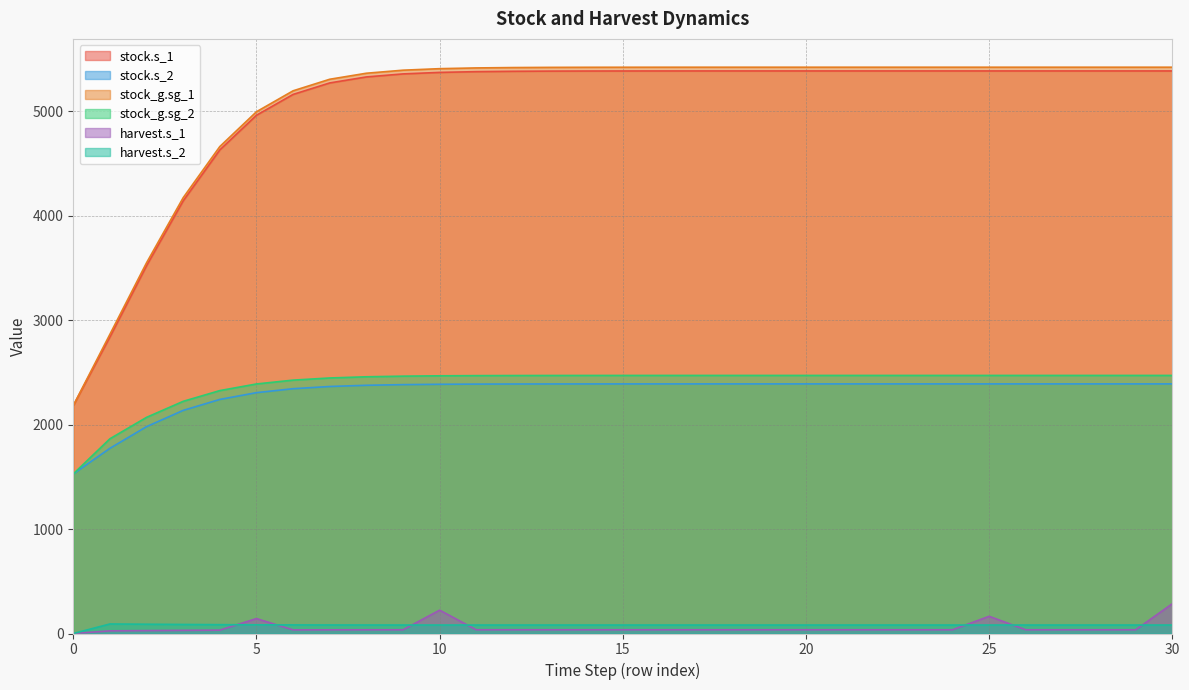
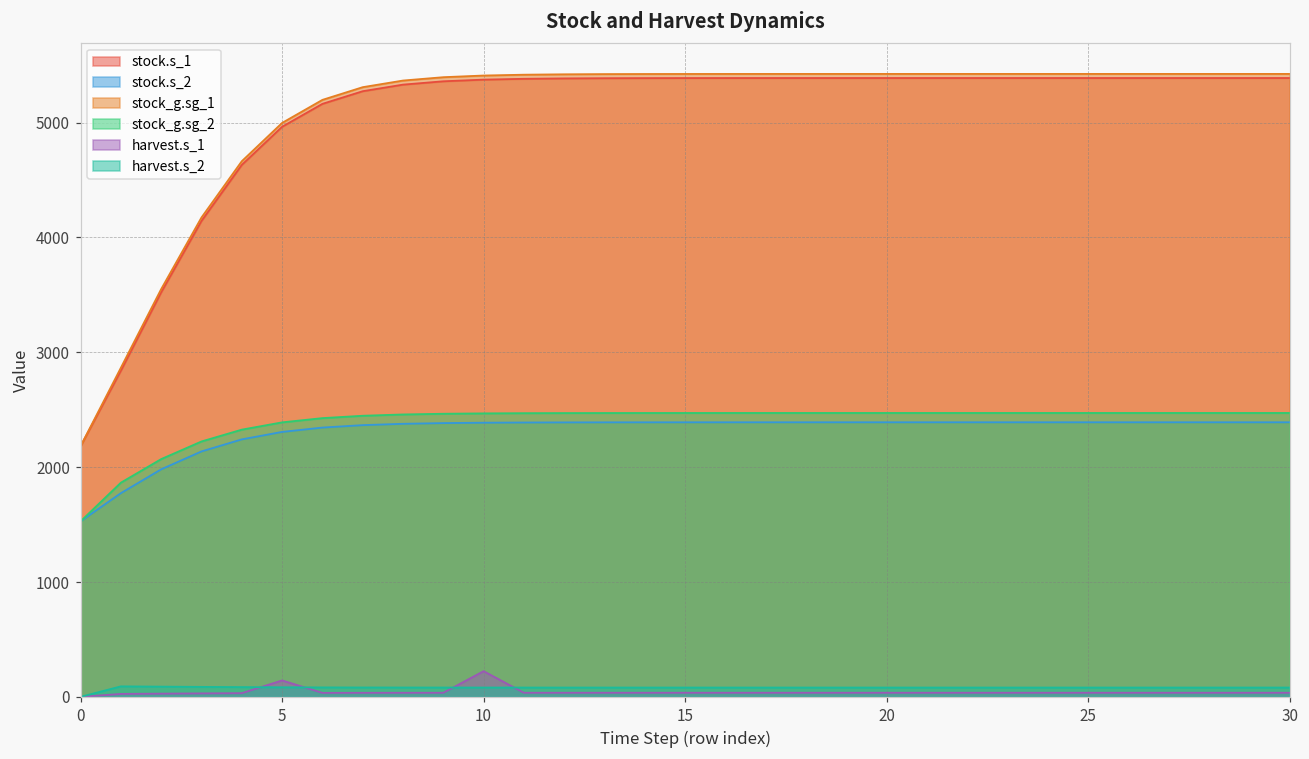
  {
    "harvest.s_1": {
      "5": 140,
      "10": 220,
      "15": 40,
      "20": 40,
-     "25": 160,
-     "30": 290
+     "25": 40,
+     "30": 40
    }
  }
